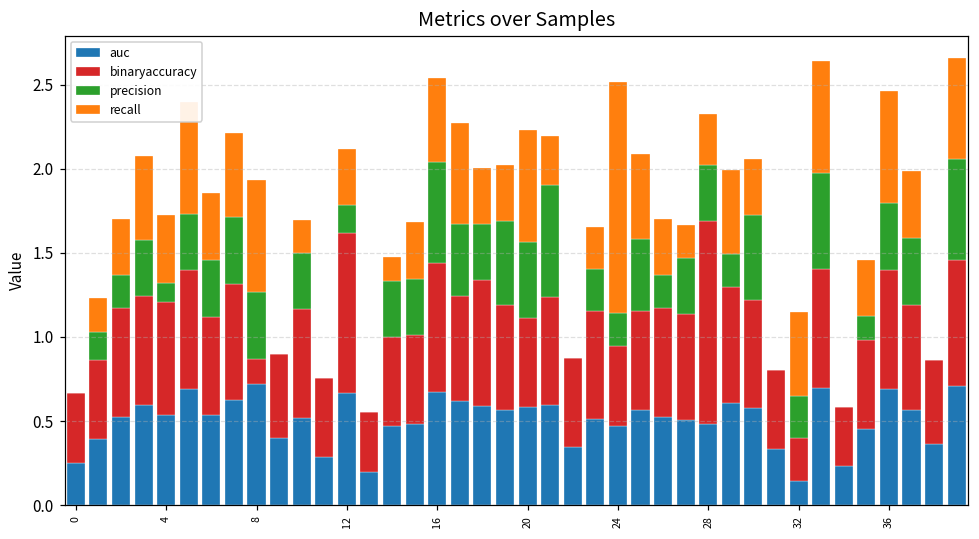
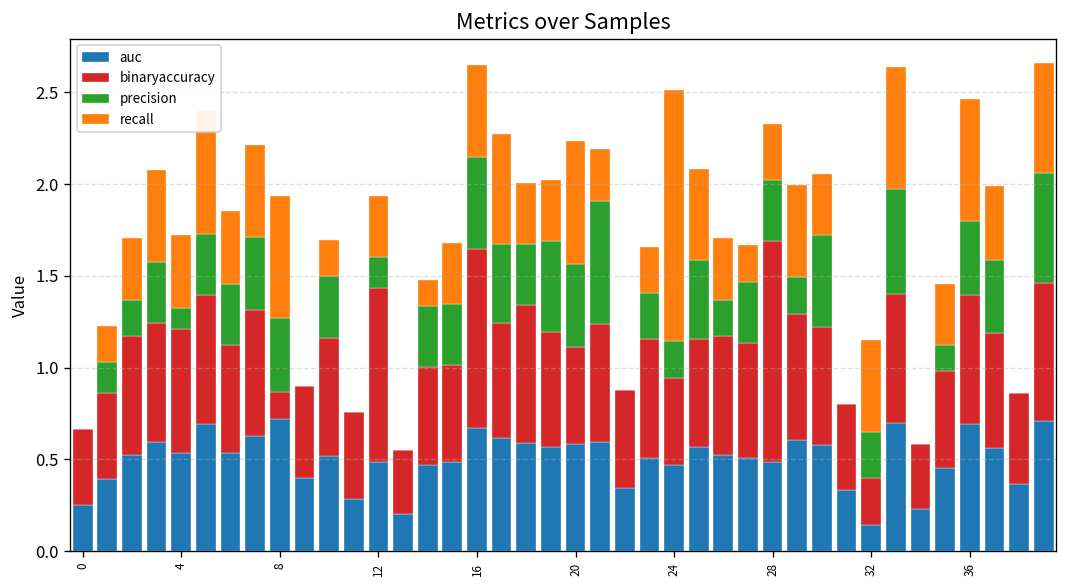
  {
    "auc": {
      "0": 0.25,
      "4": 0.53,
      "8": 0.72,
-     "12": 0.67,
+     "12": 0.49,
      "16": 0.67,
      "20": 0.58,
      "24": 0.47,
      "28": 0.48,
      "32": 0.14,
      "36": 0.69
    },
    "binaryaccuracy": {
      "0": 0.41,
      "4": 0.68,
      "8": 0.15,
      "12": 0.95,
-     "16": 0.76,
+     "16": 0.97,
      "20": 0.53,
      "24": 0.47,
      "28": 1.21,
      "32": 0.25,
      "36": 0.71
    },
    "precision": {
      "0": 0.0,
      "4": 0.1,
      "8": 0.4,
      "12": 0.17,
-     "16": 0.6,
+     "16": 0.5,
      "20": 0.45,
      "24": 0.2,
      "28": 0.33,
      "32": 0.25,
      "36": 0.4
    },
    "recall": {
      "0": 0.00,
      "4": 0.40,
      "8": 0.67,
      "12": 0.33,
      "16": 0.50,
      "20": 0.67,
      "24": 1.37,
      "28": 0.30,
      "32": 0.50,
      "36": 0.67
    }
  }
